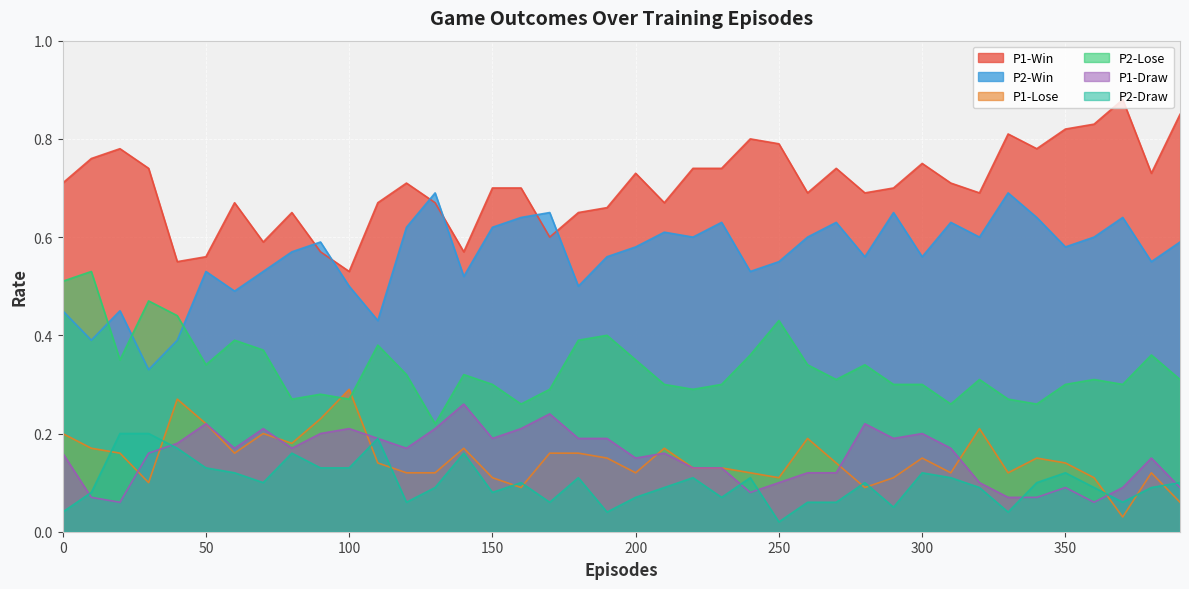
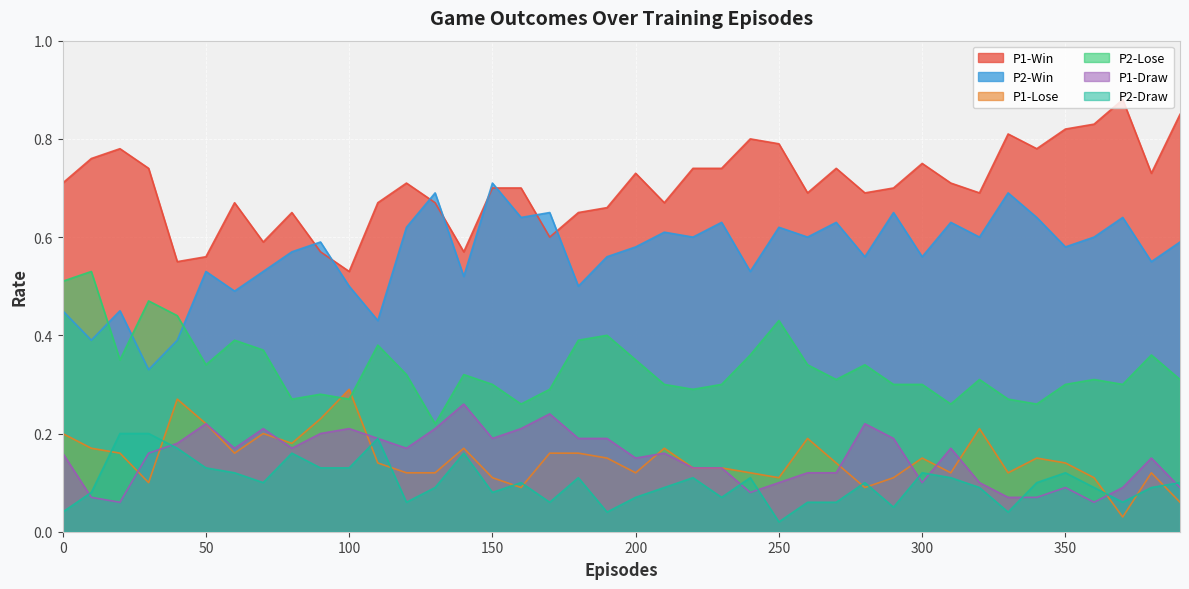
  {
    "P2-Win": {
      "0": 0.45,
      "50": 0.53,
      "100": 0.50,
-     "150": 0.62,
+     "150": 0.71,
      "200": 0.58,
-     "250": 0.55,
+     "250": 0.62,
      "300": 0.56,
      "350": 0.58
    },
    "P1-Draw": {
      "0": 0.16,
      "100": 0.21,
      "150": 0.19,
      "200": 0.15,
      "250": 0.1,
-     "300": 0.2,
+     "300": 0.1,
      "350": 0.09
    }
  }
